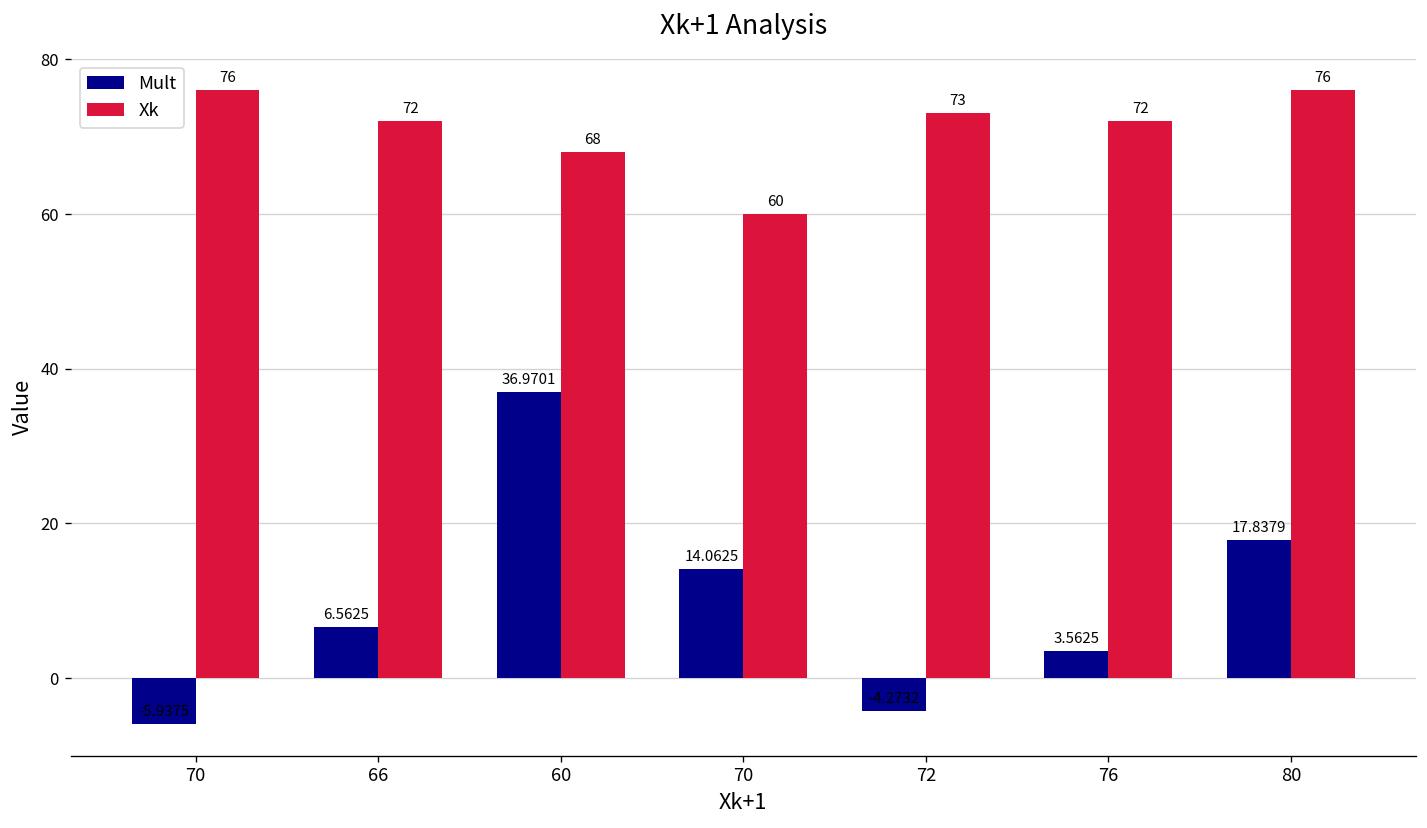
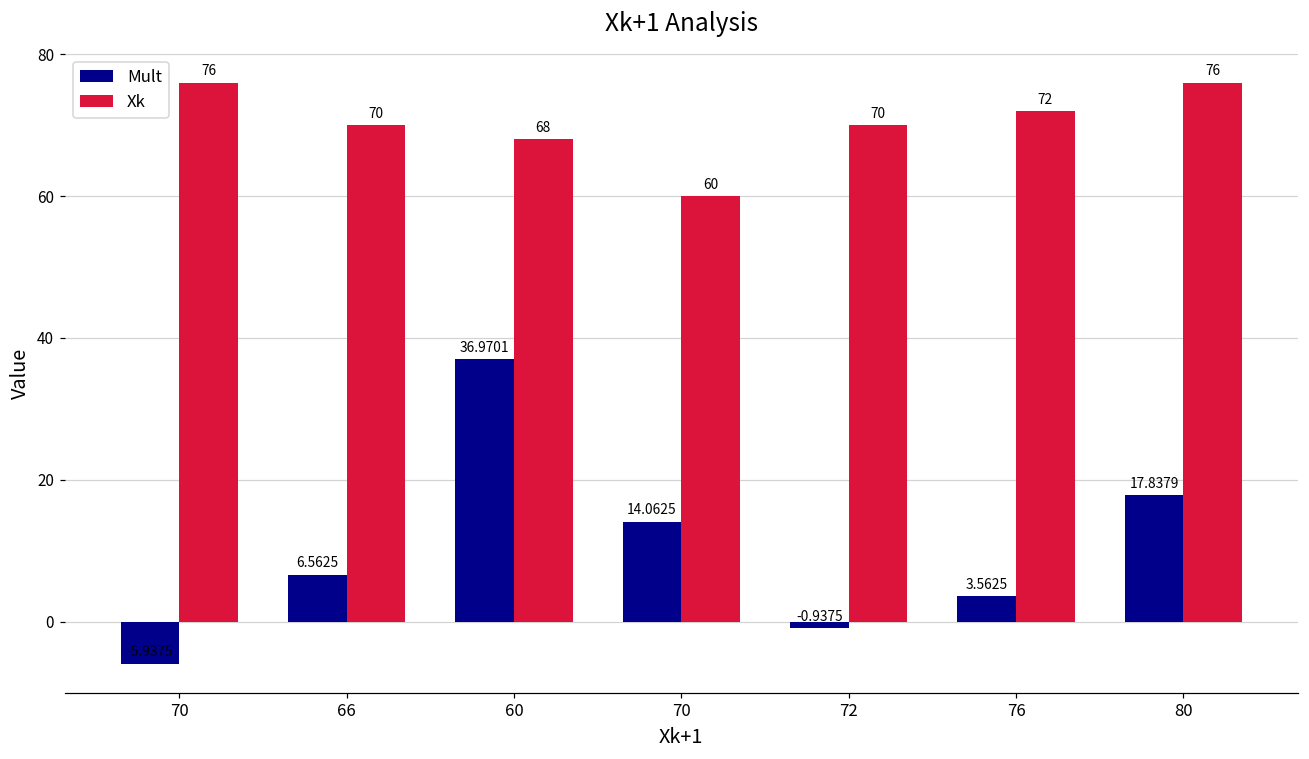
  {
    "Mult": {
      "66": 6.5625,
      "60": 36.9701,
-     "72": -4.2732,
+     "72": -0.9375,
      "76": 3.5625,
      "80": 17.8379
    },
    "Xk": {
-     "66": 72,
+     "66": 70,
      "60": 68,
-     "72": 73,
+     "72": 70,
      "76": 72,
      "80": 76
    }
  }
